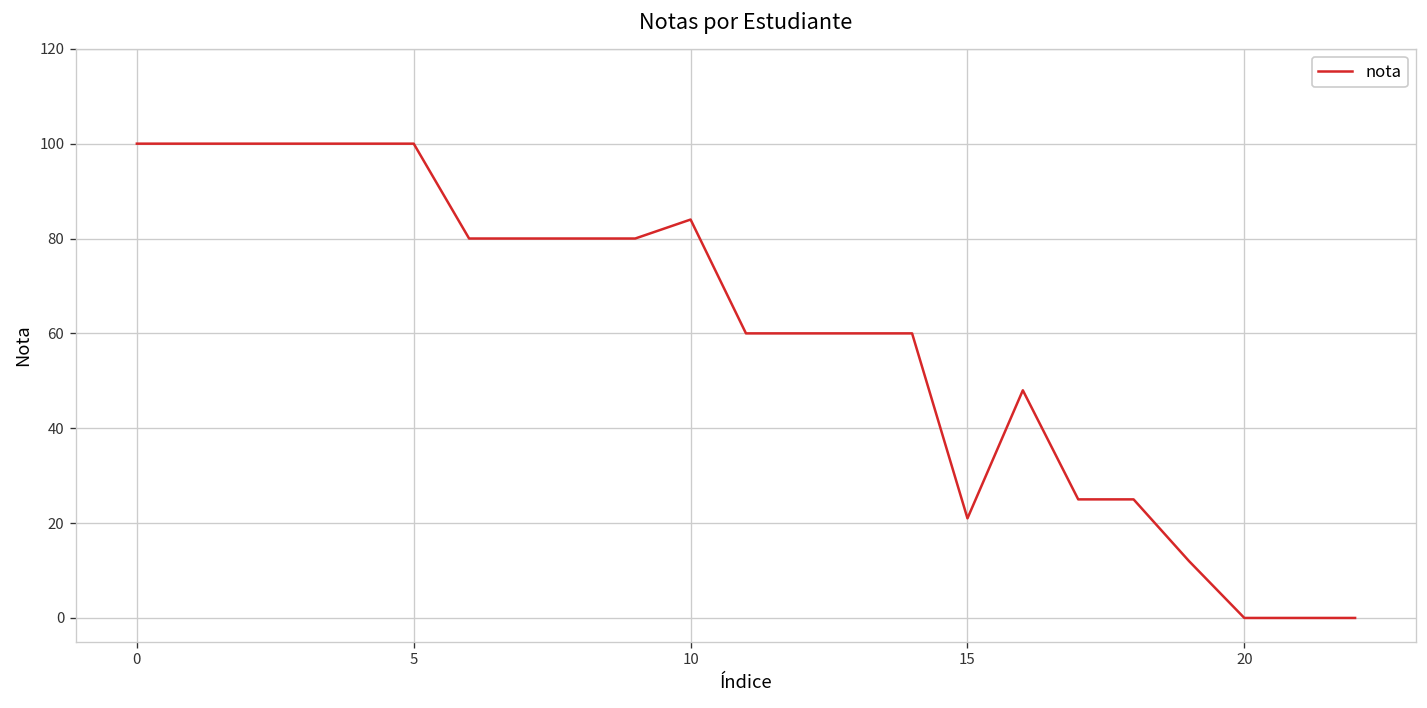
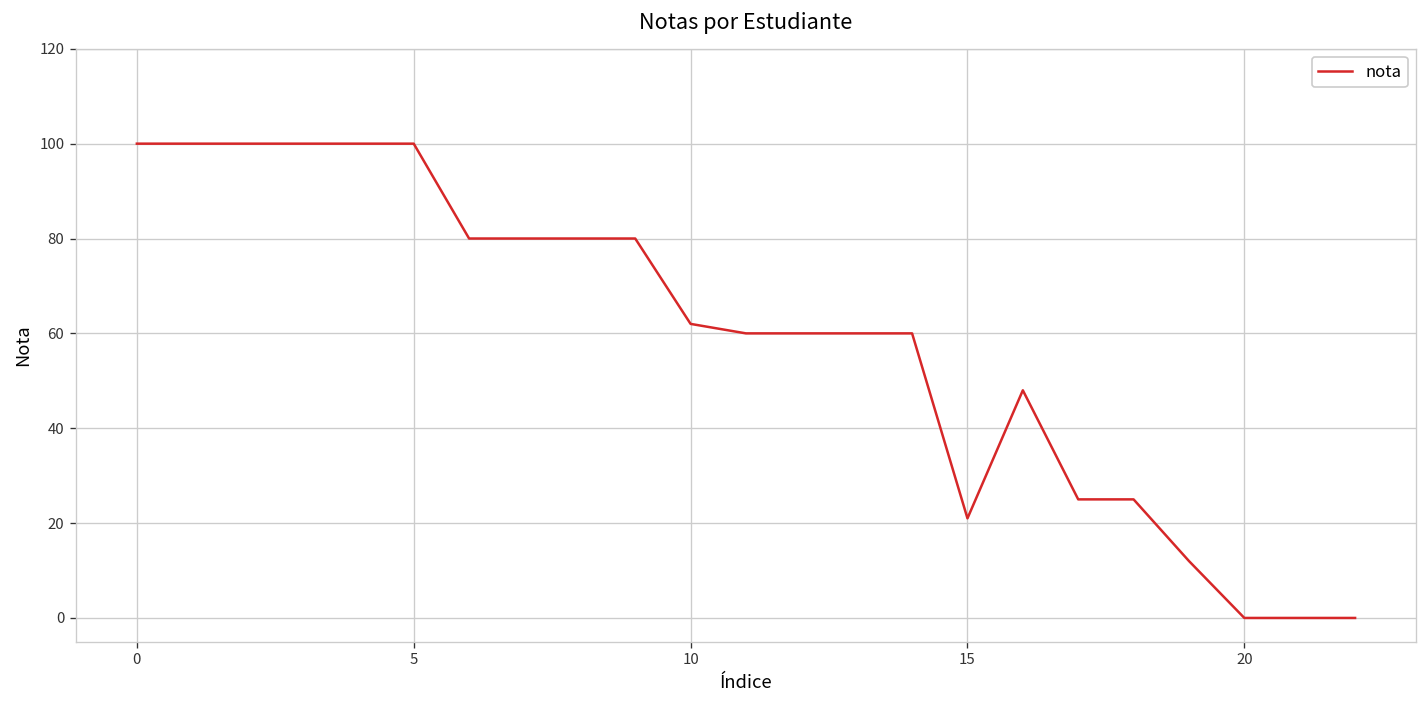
  {
    "0": 100,
    "5": 100,
-   "10": 84,
+   "10": 62,
    "15": 21,
    "20": 0
  }
